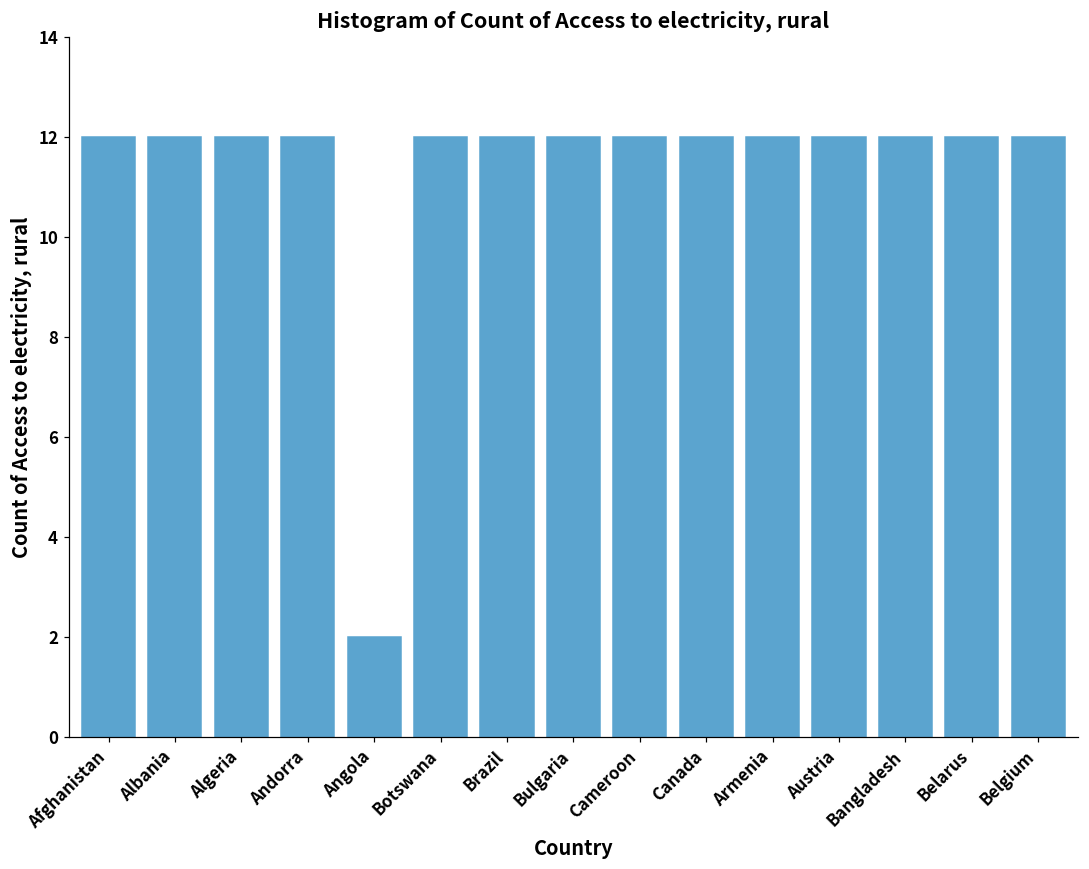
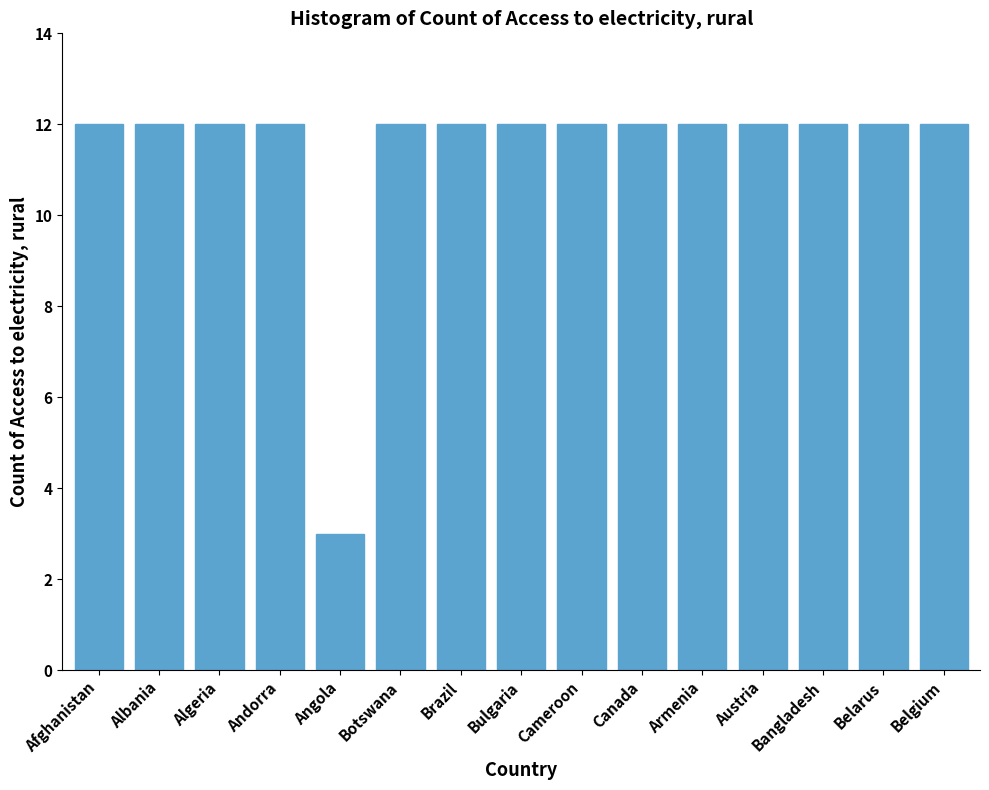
  {
    "Afghanistan": 12,
    "Albania": 12,
    "Algeria": 12,
    "Andorra": 12,
-   "Angola": 2,
+   "Angola": 3,
    "Botswana": 12,
    "Brazil": 12,
    "Bulgaria": 12,
    "Cameroon": 12,
    "Canada": 12,
    "Armenia": 12,
    "Austria": 12,
    "Bangladesh": 12,
    "Belarus": 12,
    "Belgium": 12
  }
